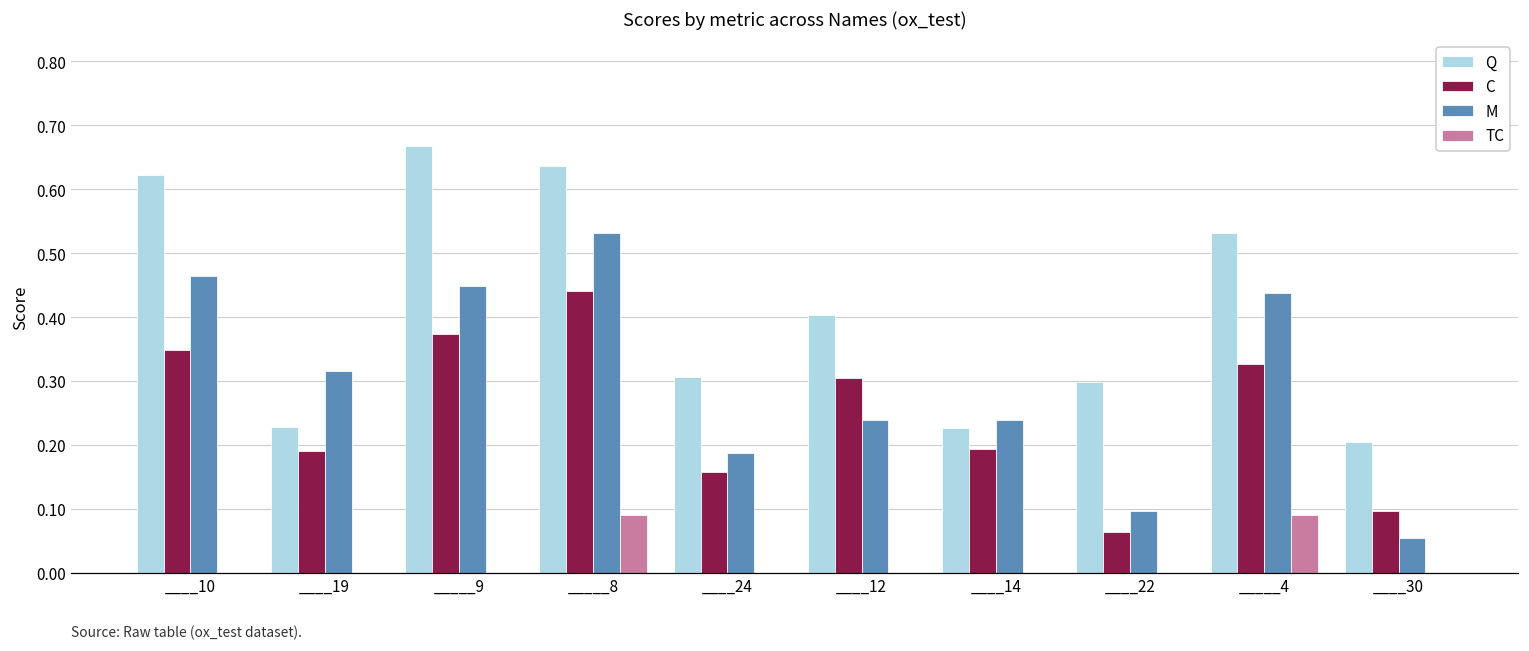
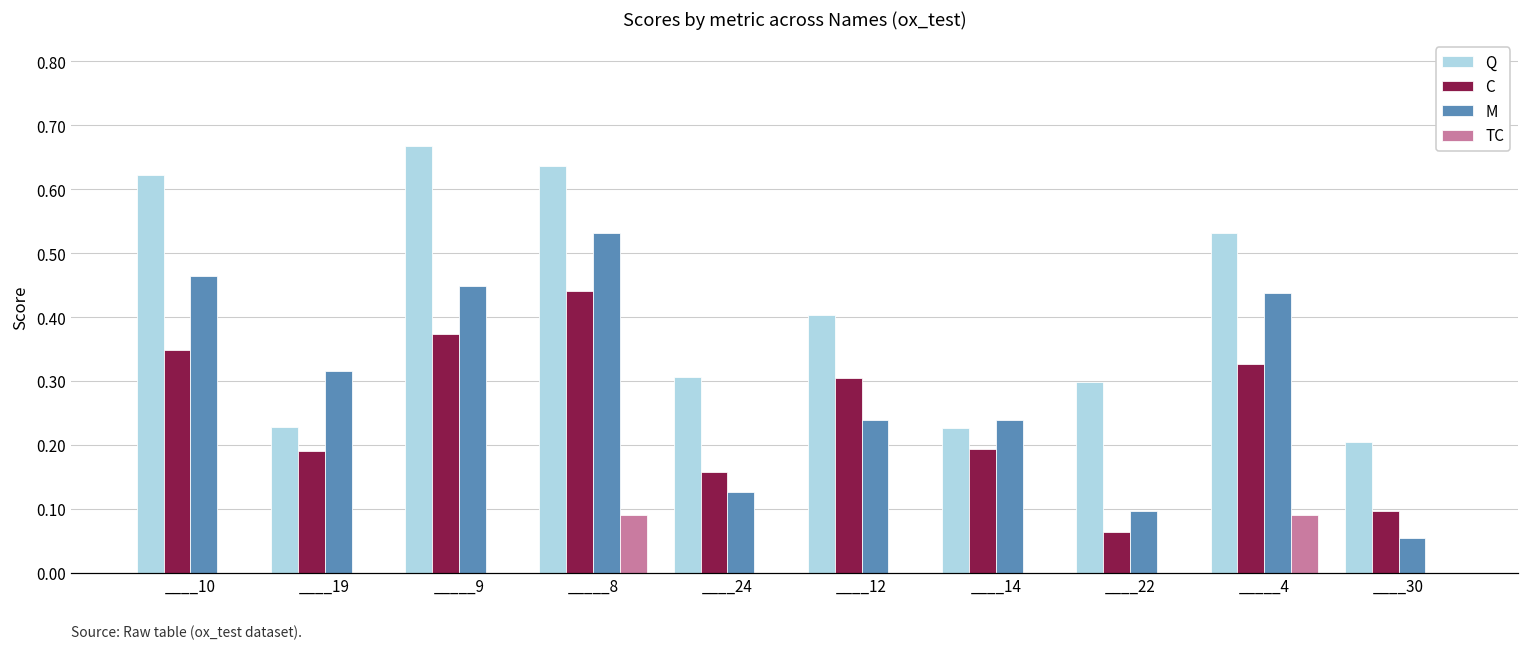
  {
    "Q": {
      "____10": 0.62,
      "____19": 0.23,
      "_____9": 0.67,
      "_____8": 0.64,
      "____24": 0.31,
      "____12": 0.40,
      "____14": 0.23,
      "____22": 0.30,
      "_____4": 0.53,
      "____30": 0.20
    },
    "C": {
      "____10": 0.35,
      "____19": 0.19,
      "_____9": 0.37,
      "_____8": 0.44,
      "____24": 0.16,
      "____12": 0.31,
      "____14": 0.19,
      "____22": 0.06,
      "_____4": 0.33,
      "____30": 0.10
    },
    "M": {
      "____10": 0.47,
      "____19": 0.32,
      "_____9": 0.45,
      "_____8": 0.53,
-     "____24": 0.19,
+     "____24": 0.13,
      "____12": 0.24,
      "____14": 0.24,
      "____22": 0.10,
      "_____4": 0.44,
      "____30": 0.05
    },
    "TC": {
      "____10": 0.00,
      "____19": 0.00,
      "_____9": 0.00,
      "_____8": 0.09,
      "____24": 0.00,
      "____12": 0.00,
      "____14": 0.00,
      "____22": 0.00,
      "_____4": 0.09,
      "____30": 0.00
    }
  }
